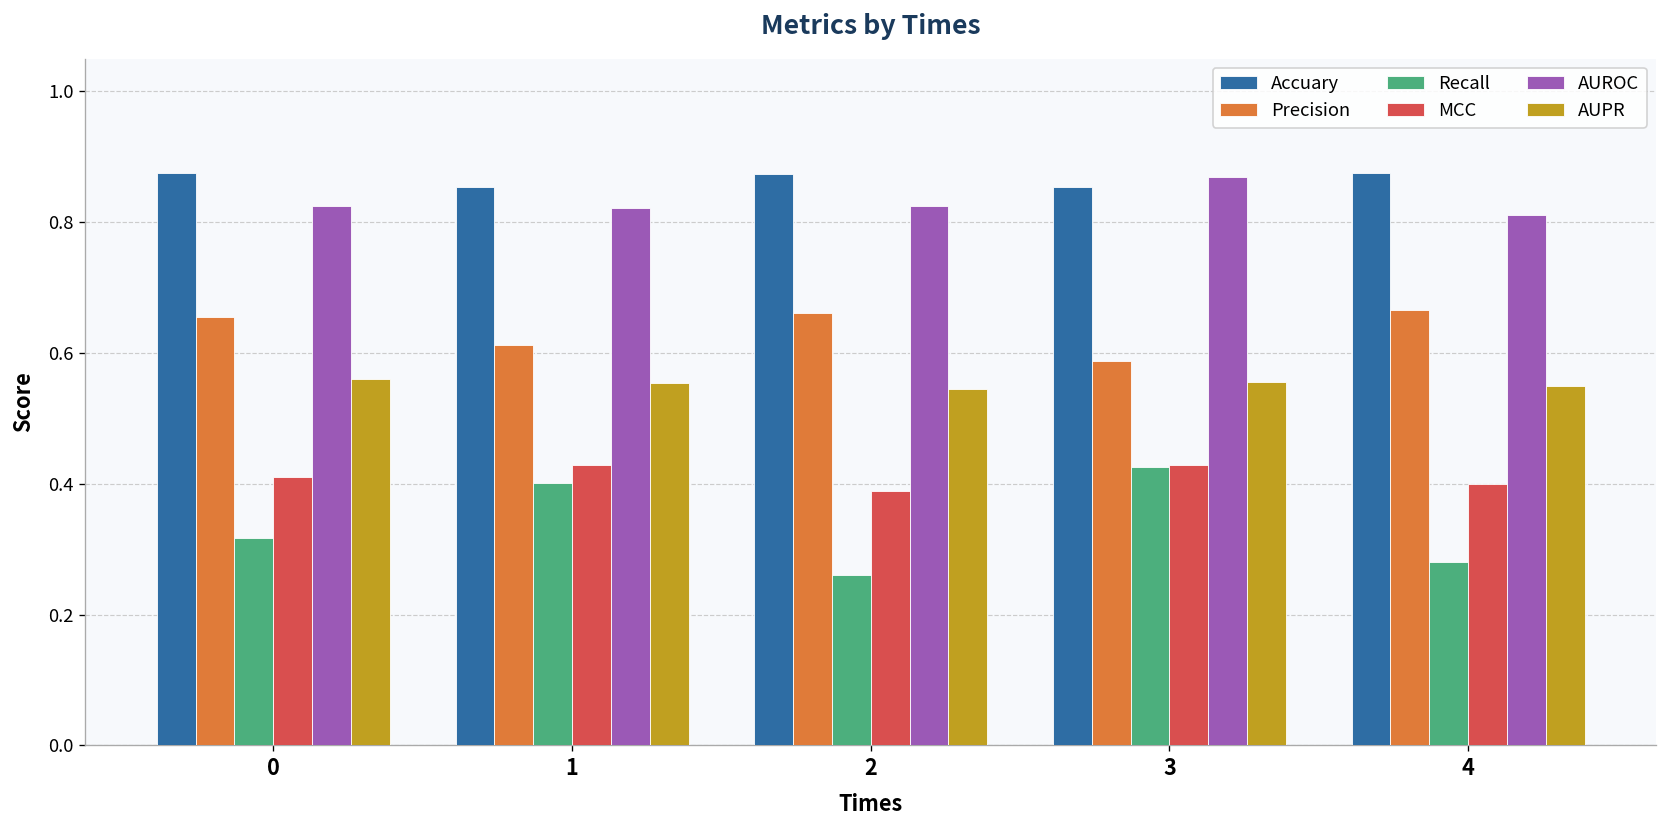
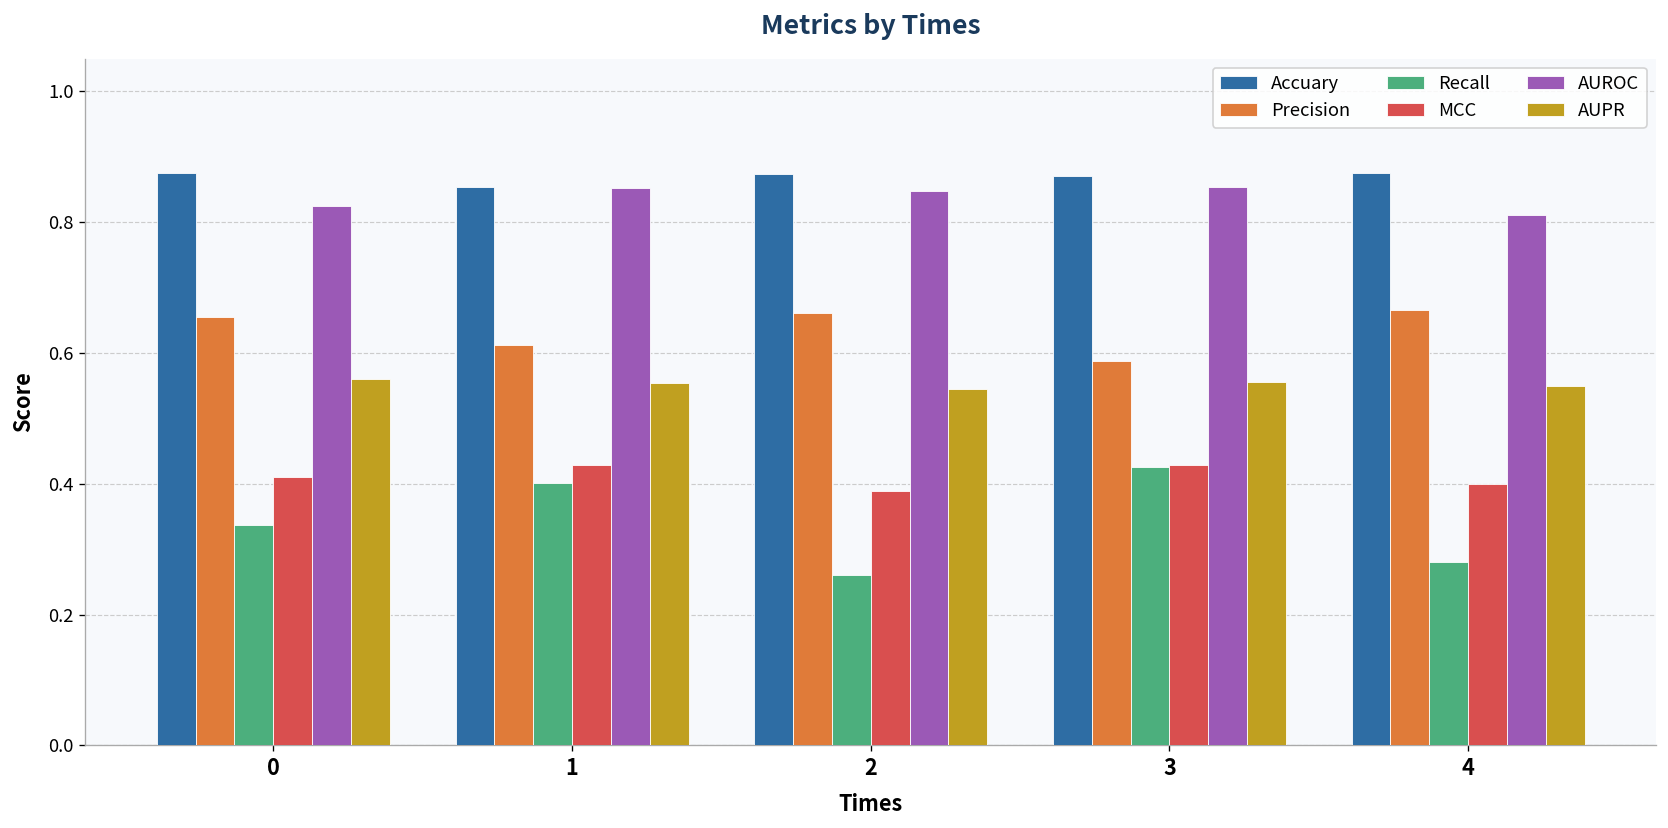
  {
    "Accuary": {
      "0": 0.88,
      "1": 0.85,
      "2": 0.87,
-     "3": 0.85,
+     "3": 0.87,
      "4": 0.88
    },
    "Recall": {
-     "0": 0.32,
+     "0": 0.34,
      "1": 0.40,
      "2": 0.26,
      "3": 0.43,
      "4": 0.28
    },
    "AUROC": {
      "0": 0.83,
-     "1": 0.82,
-     "2": 0.82,
-     "3": 0.87,
+     "1": 0.85,
+     "2": 0.85,
+     "3": 0.85,
      "4": 0.81
    }
  }
